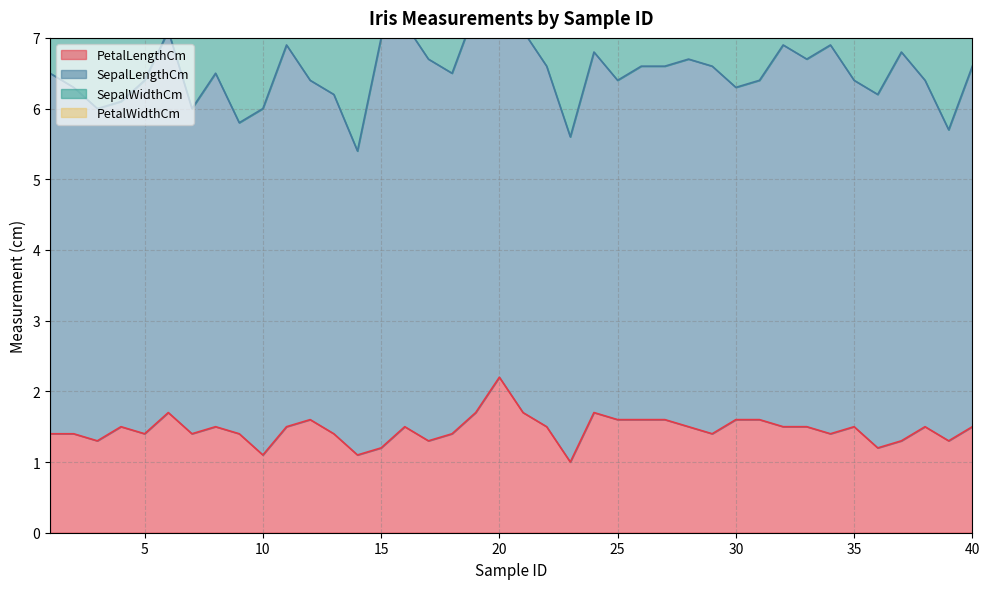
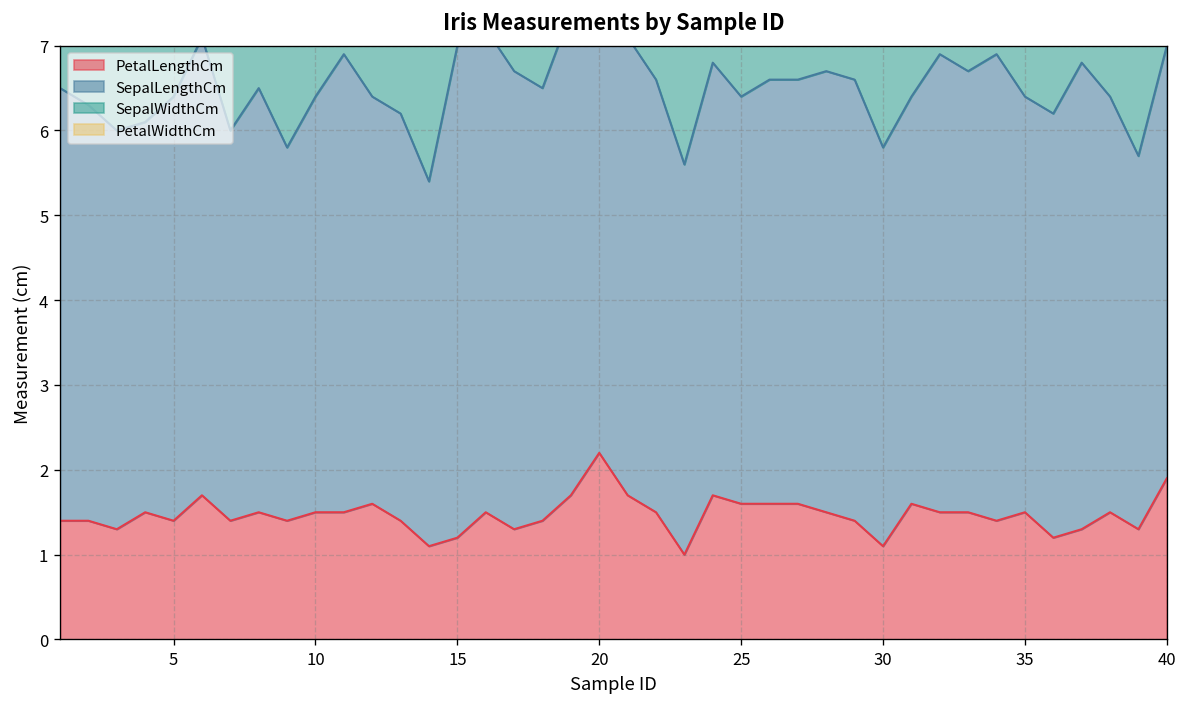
  {
    "PetalLengthCm": {
      "5": 1.4,
-     "10": 1.1,
+     "10": 1.5,
      "15": 1.2,
      "20": 2.2,
      "25": 1.6,
-     "30": 1.6,
+     "30": 1.1,
      "35": 1.5,
-     "40": 1.5
+     "40": 1.9
    }
  }
